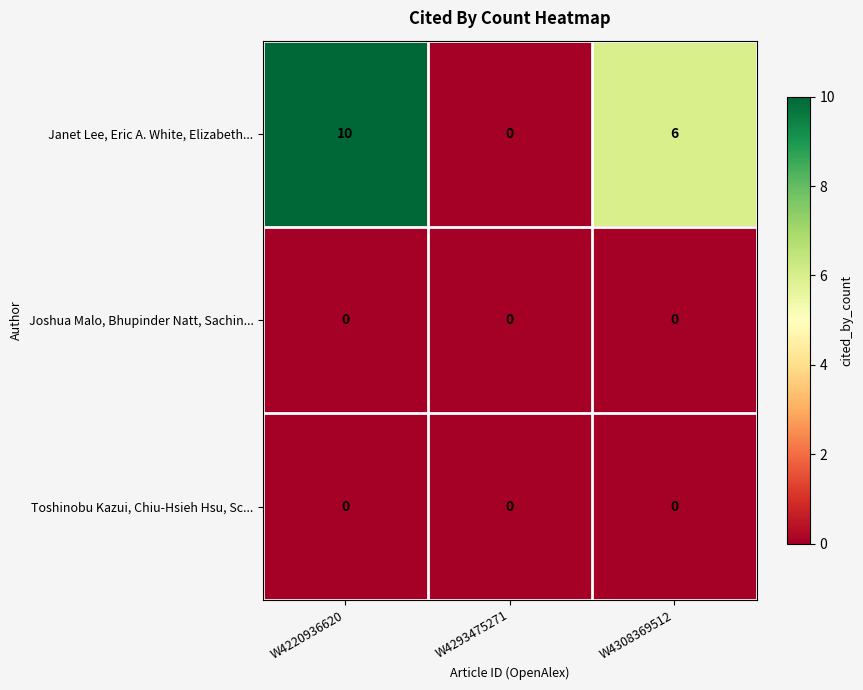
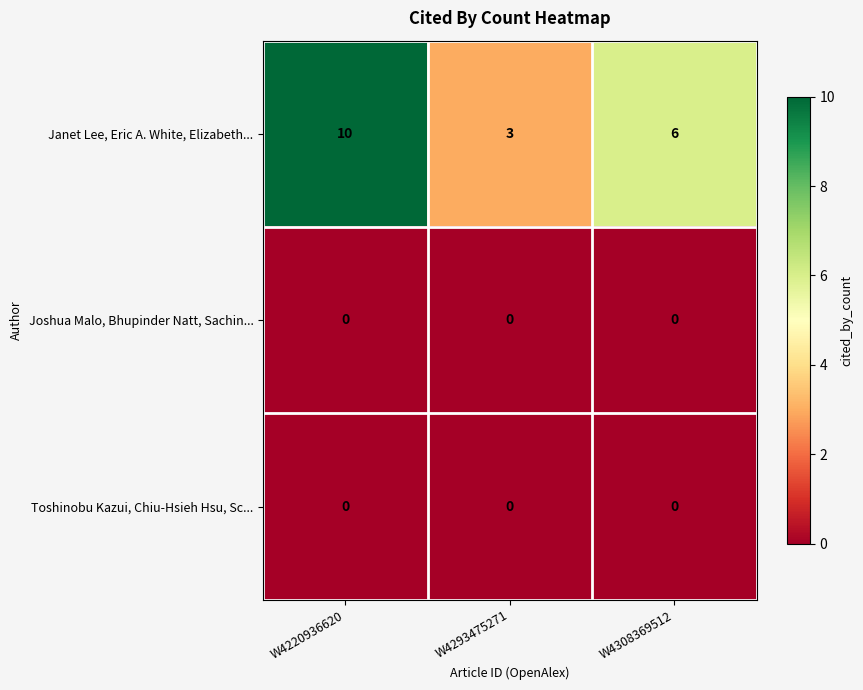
  {
    "Janet Lee, Eric A. White, Elizabeth...": {
      "W4220936620": 10,
-     "W4293475271": 0,
+     "W4293475271": 3,
      "W4308369512": 6
    },
    "Joshua Malo, Bhupinder Natt, Sachin...": {
      "W4220936620": 0,
      "W4293475271": 0,
      "W4308369512": 0
    },
    "Toshinobu Kazui, Chiu-Hsieh Hsu, Sc...": {
      "W4220936620": 0,
      "W4293475271": 0,
      "W4308369512": 0
    }
  }
